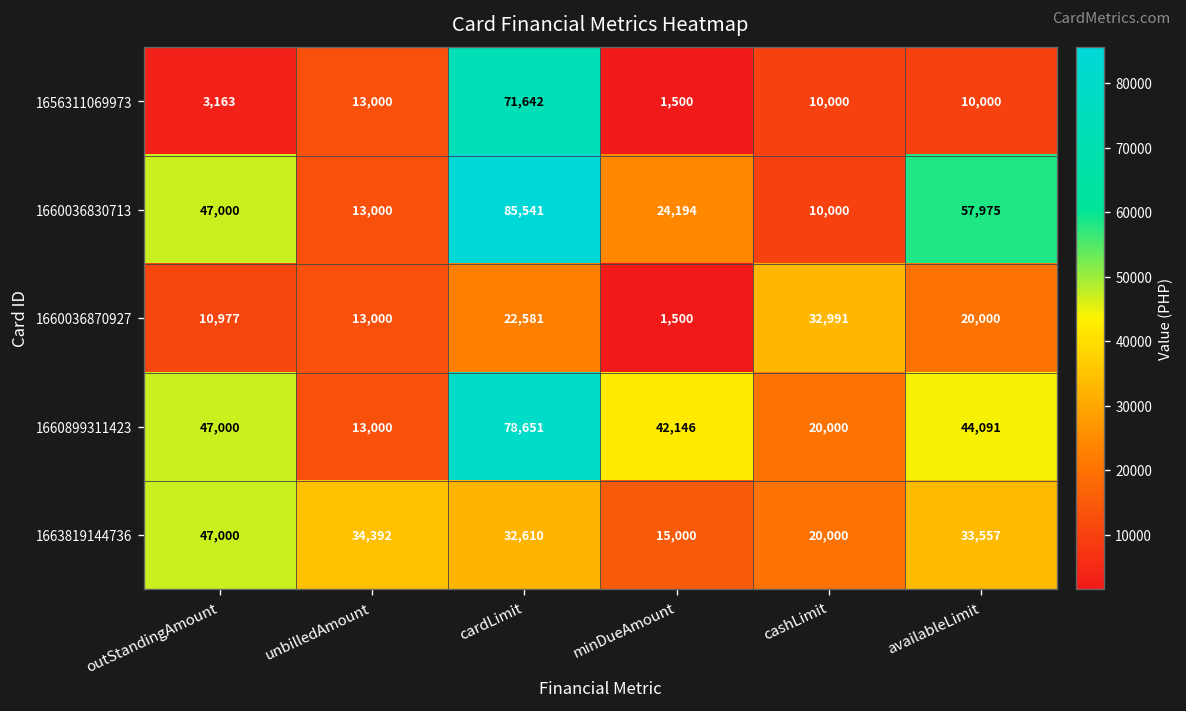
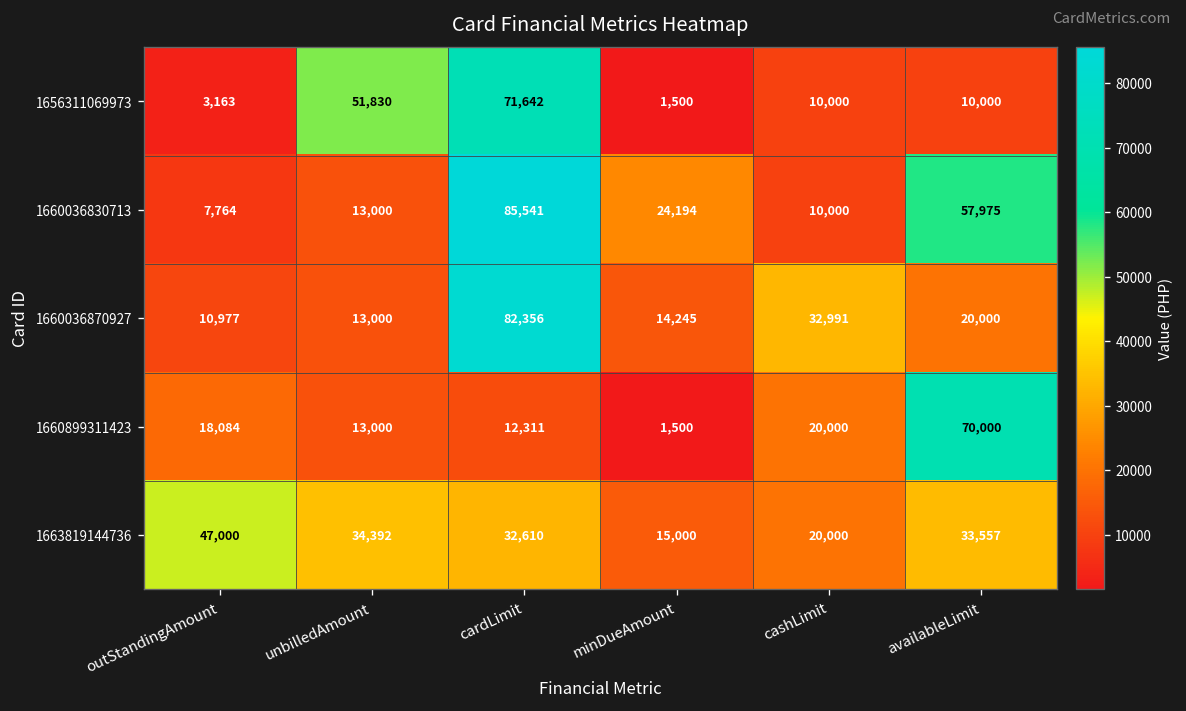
  {
    "1656311069973": {
      "outStandingAmount": "3,163",
-     "unbilledAmount": "13,000",
+     "unbilledAmount": "51,830",
      "cardLimit": "71,642",
      "minDueAmount": "1,500",
      "cashLimit": "10,000",
      "availableLimit": "10,000"
    },
    "1660036830713": {
-     "outStandingAmount": "47,000",
+     "outStandingAmount": "7,764",
      "unbilledAmount": "13,000",
      "cardLimit": "85,541",
      "minDueAmount": "24,194",
      "cashLimit": "10,000",
      "availableLimit": "57,975"
    },
    "1660036870927": {
      "outStandingAmount": "10,977",
      "unbilledAmount": "13,000",
-     "cardLimit": "22,581",
-     "minDueAmount": "1,500",
+     "cardLimit": "82,356",
+     "minDueAmount": "14,245",
      "cashLimit": "32,991",
      "availableLimit": "20,000"
    },
    "1660899311423": {
-     "outStandingAmount": "47,000",
+     "outStandingAmount": "18,084",
      "unbilledAmount": "13,000",
-     "cardLimit": "78,651",
-     "minDueAmount": "42,146",
+     "cardLimit": "12,311",
+     "minDueAmount": "1,500",
      "cashLimit": "20,000",
-     "availableLimit": "44,091"
+     "availableLimit": "70,000"
    },
    "1663819144736": {
      "outStandingAmount": "47,000",
      "unbilledAmount": "34,392",
      "cardLimit": "32,610",
      "minDueAmount": "15,000",
      "cashLimit": "20,000",
      "availableLimit": "33,557"
    }
  }
